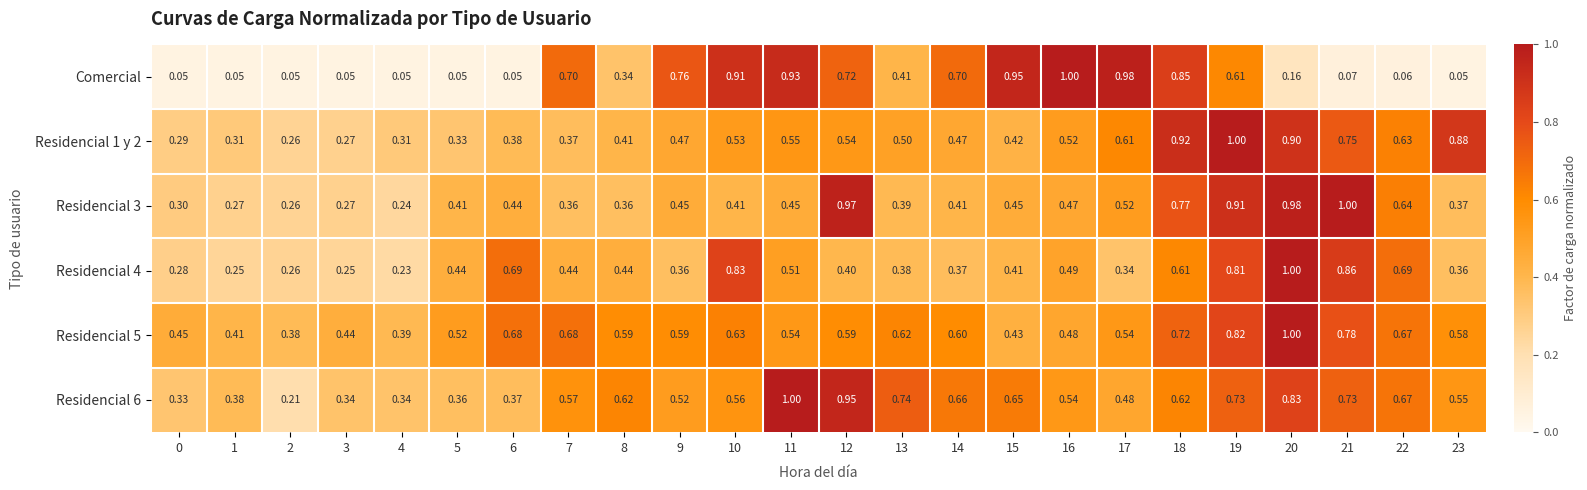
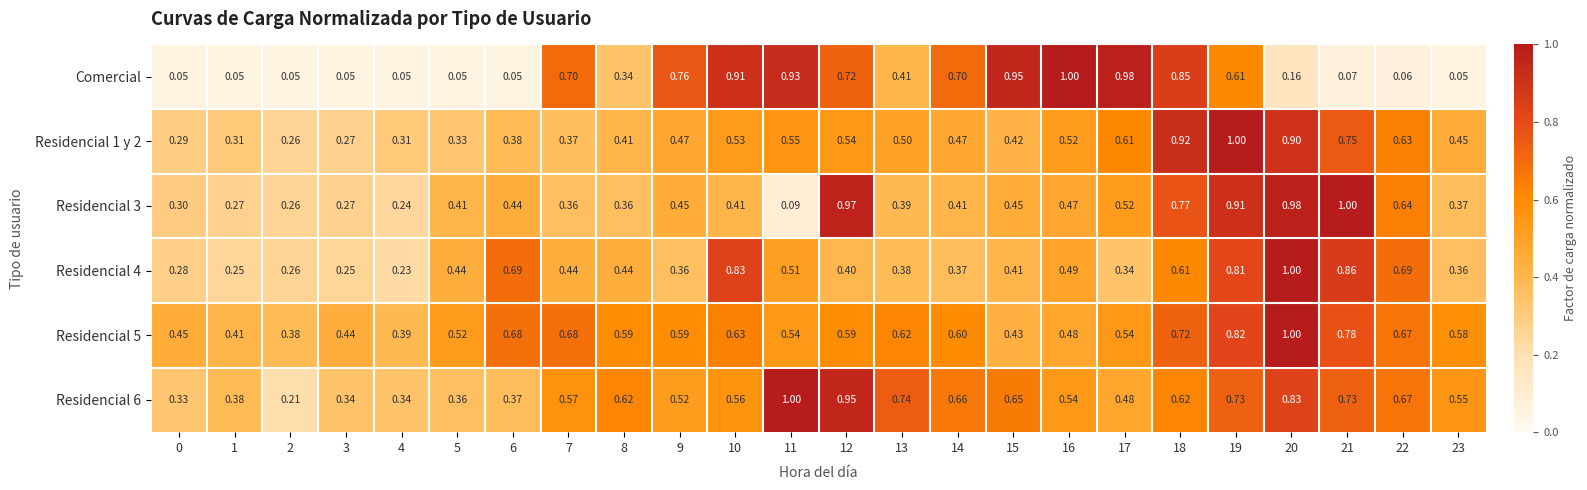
  {
    "Comercial": {
      "0": 0.05,
      "1": 0.05,
      "2": 0.05,
      "3": 0.05,
      "4": 0.05,
      "5": 0.05,
      "6": 0.05,
      "7": 0.70,
      "8": 0.34,
      "9": 0.76,
      "10": 0.91,
      "11": 0.93,
      "12": 0.72,
      "13": 0.41,
      "14": 0.70,
      "15": 0.95,
      "16": 1.00,
      "17": 0.98,
      "18": 0.85,
      "19": 0.61,
      "20": 0.16,
      "21": 0.07,
      "22": 0.06,
      "23": 0.05
    },
    "Residencial 1 y 2": {
      "0": 0.29,
      "1": 0.31,
      "2": 0.26,
      "3": 0.27,
      "4": 0.31,
      "5": 0.33,
      "6": 0.38,
      "7": 0.37,
      "8": 0.41,
      "9": 0.47,
      "10": 0.53,
      "11": 0.55,
      "12": 0.54,
      "13": 0.50,
      "14": 0.47,
      "15": 0.42,
      "16": 0.52,
      "17": 0.61,
      "18": 0.92,
      "19": 1.00,
      "20": 0.90,
      "21": 0.75,
      "22": 0.63,
-     "23": 0.88
+     "23": 0.45
    },
    "Residencial 3": {
      "0": 0.30,
      "1": 0.27,
      "2": 0.26,
      "3": 0.27,
      "4": 0.24,
      "5": 0.41,
      "6": 0.44,
      "7": 0.36,
      "8": 0.36,
      "9": 0.45,
      "10": 0.41,
-     "11": 0.45,
+     "11": 0.09,
      "12": 0.97,
      "13": 0.39,
      "14": 0.41,
      "15": 0.45,
      "16": 0.47,
      "17": 0.52,
      "18": 0.77,
      "19": 0.91,
      "20": 0.98,
      "21": 1.00,
      "22": 0.64,
      "23": 0.37
    },
    "Residencial 4": {
      "0": 0.28,
      "1": 0.25,
      "2": 0.26,
      "3": 0.25,
      "4": 0.23,
      "5": 0.44,
      "6": 0.69,
      "7": 0.44,
      "8": 0.44,
      "9": 0.36,
      "10": 0.83,
      "11": 0.51,
      "12": 0.40,
      "13": 0.38,
      "14": 0.37,
      "15": 0.41,
      "16": 0.49,
      "17": 0.34,
      "18": 0.61,
      "19": 0.81,
      "20": 1.00,
      "21": 0.86,
      "22": 0.69,
      "23": 0.36
    },
    "Residencial 5": {
      "0": 0.45,
      "1": 0.41,
      "2": 0.38,
      "3": 0.44,
      "4": 0.39,
      "5": 0.52,
      "6": 0.68,
      "7": 0.68,
      "8": 0.59,
      "9": 0.59,
      "10": 0.63,
      "11": 0.54,
      "12": 0.59,
      "13": 0.62,
      "14": 0.60,
      "15": 0.43,
      "16": 0.48,
      "17": 0.54,
      "18": 0.72,
      "19": 0.82,
      "20": 1.00,
      "21": 0.78,
      "22": 0.67,
      "23": 0.58
    },
    "Residencial 6": {
      "0": 0.33,
      "1": 0.38,
      "2": 0.21,
      "3": 0.34,
      "4": 0.34,
      "5": 0.36,
      "6": 0.37,
      "7": 0.57,
      "8": 0.62,
      "9": 0.52,
      "10": 0.56,
      "11": 1.00,
      "12": 0.95,
      "13": 0.74,
      "14": 0.66,
      "15": 0.65,
      "16": 0.54,
      "17": 0.48,
      "18": 0.62,
      "19": 0.73,
      "20": 0.83,
      "21": 0.73,
      "22": 0.67,
      "23": 0.55
    }
  }
